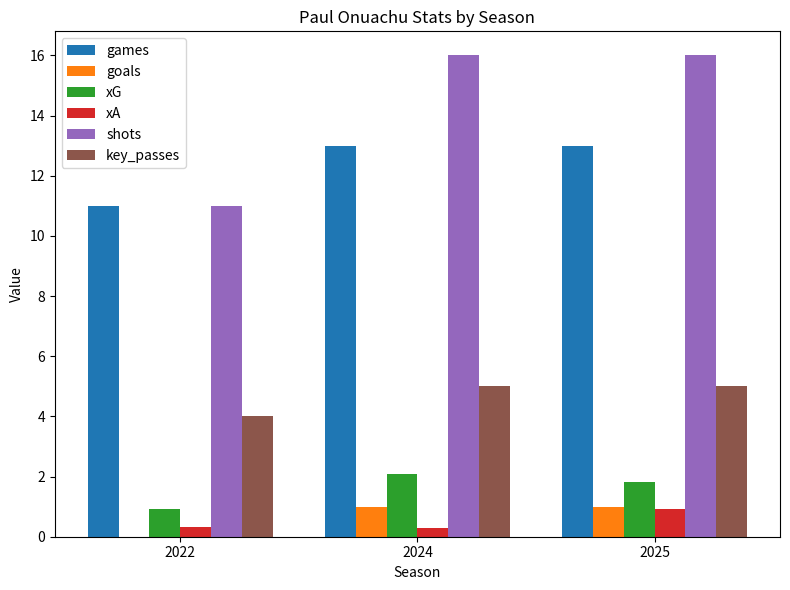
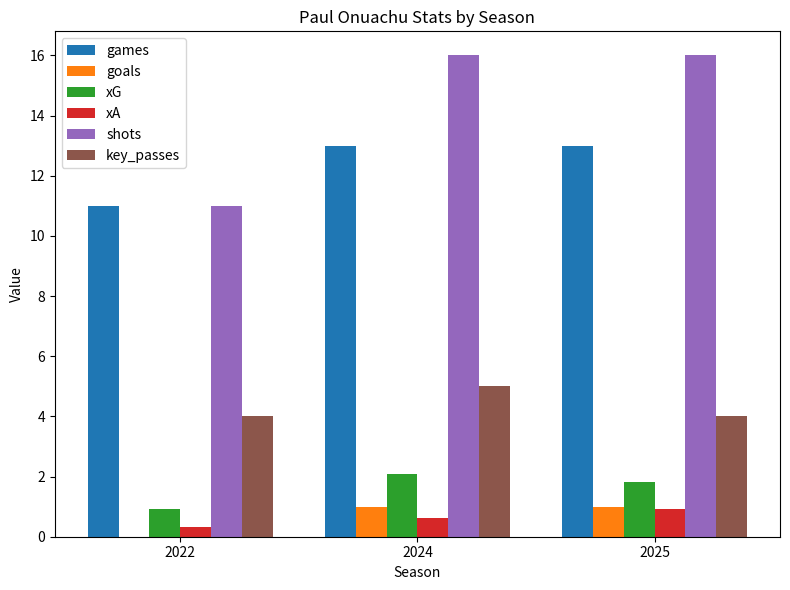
  {
    "games": {
      "2022": 11.0,
      "2024": 13.0,
      "2025": 13.0
    },
    "goals": {
      "2022": 0.0,
      "2024": 1.0,
      "2025": 1.0
    },
    "xG": {
      "2022": 0.9,
      "2024": 2.1,
      "2025": 1.8
    },
    "xA": {
      "2022": 0.3,
-     "2024": 0.3,
+     "2024": 0.6,
      "2025": 0.9
    },
    "shots": {
      "2022": 11.0,
      "2024": 16.0,
      "2025": 16.0
    },
    "key_passes": {
      "2022": 4,
      "2024": 5,
-     "2025": 5
+     "2025": 4
    }
  }
